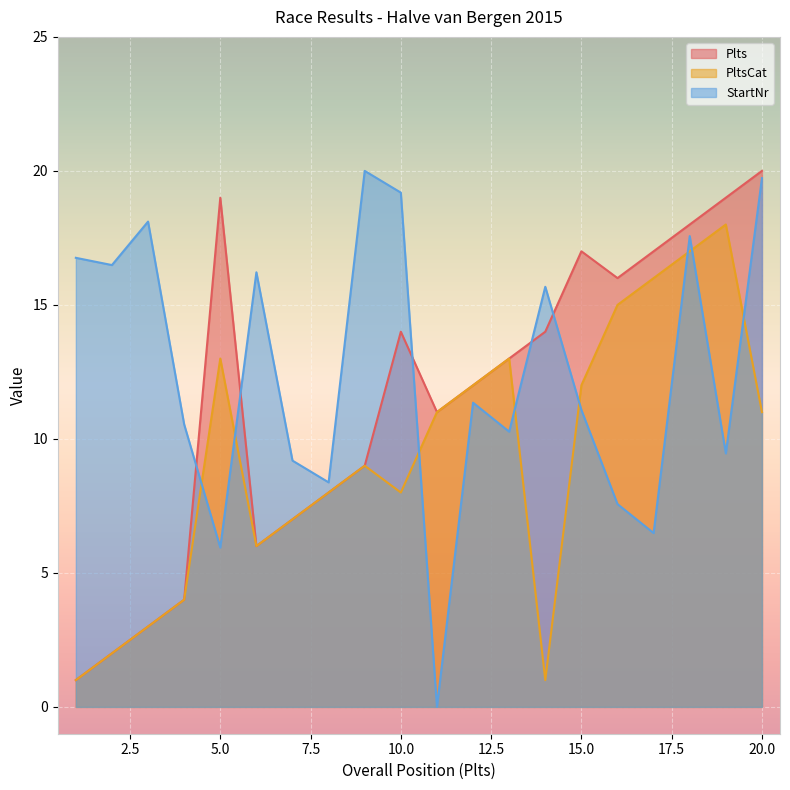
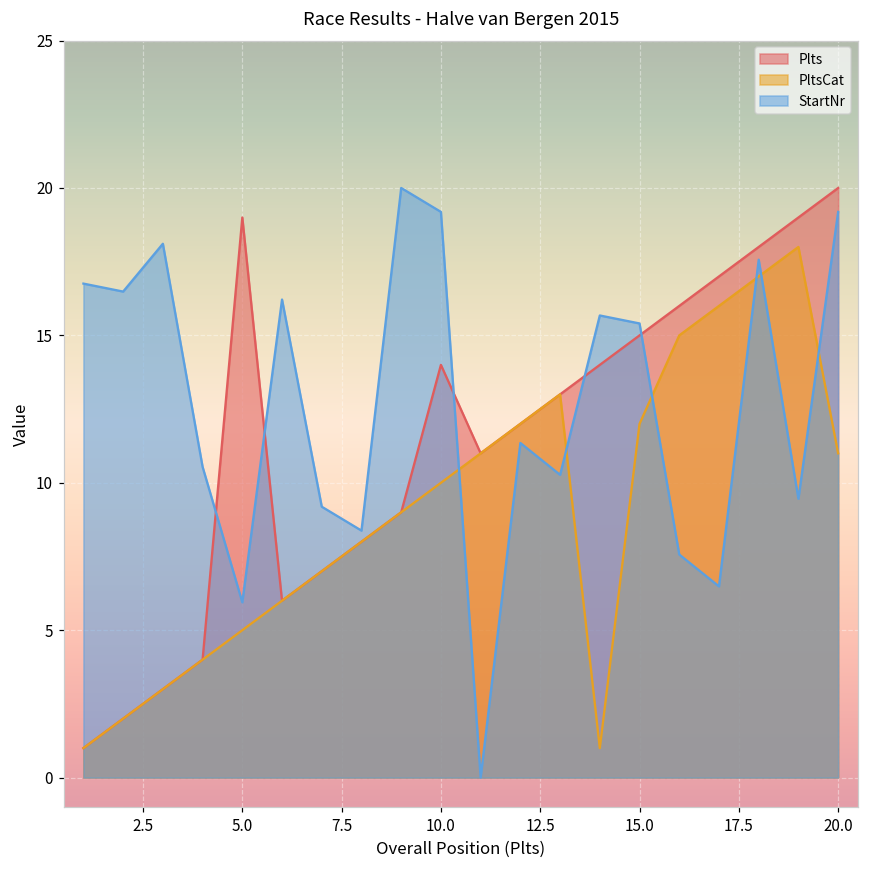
  {
    "Plts": {
      "5.0": 19,
      "10.0": 14,
-     "15.0": 17,
+     "15.0": 15,
      "20.0": 20
    },
    "PltsCat": {
-     "5.0": 13,
-     "10.0": 8,
+     "5.0": 5,
+     "10.0": 10,
      "15.0": 12,
      "20.0": 11
    },
    "StartNr": {
      "5.0": 5.9,
      "10.0": 19.2,
-     "15.0": 11.1,
-     "20.0": 19.7
+     "15.0": 15.4,
+     "20.0": 19.2
    }
  }
